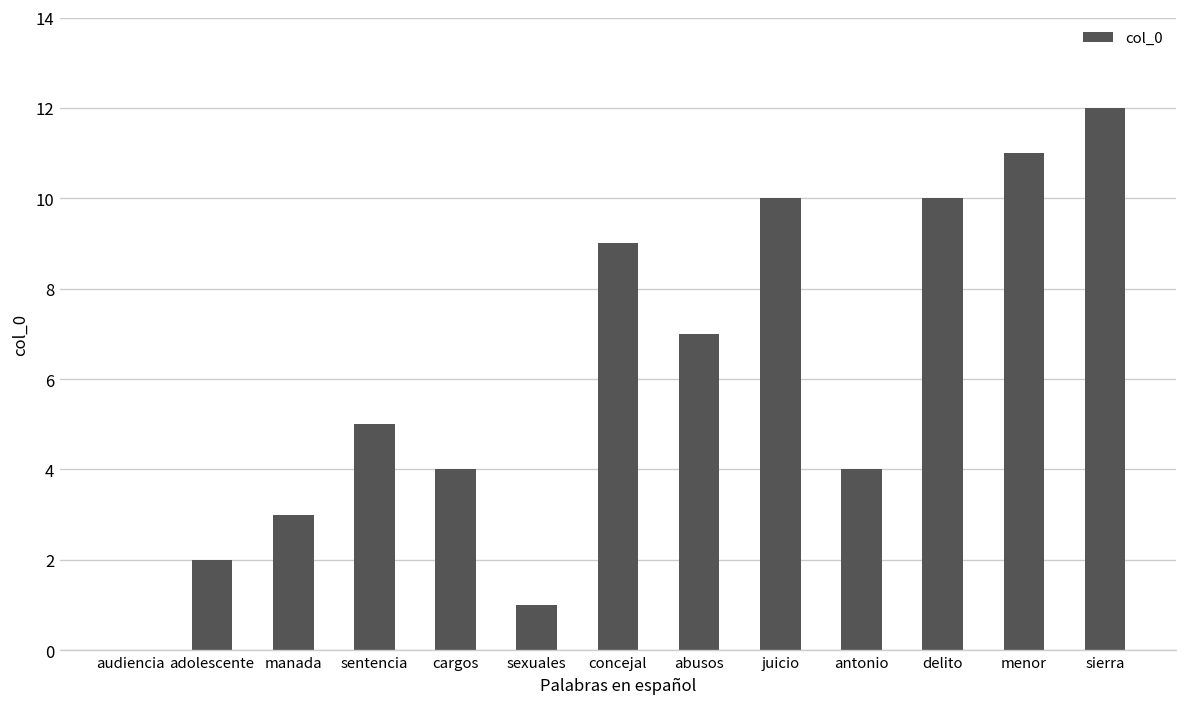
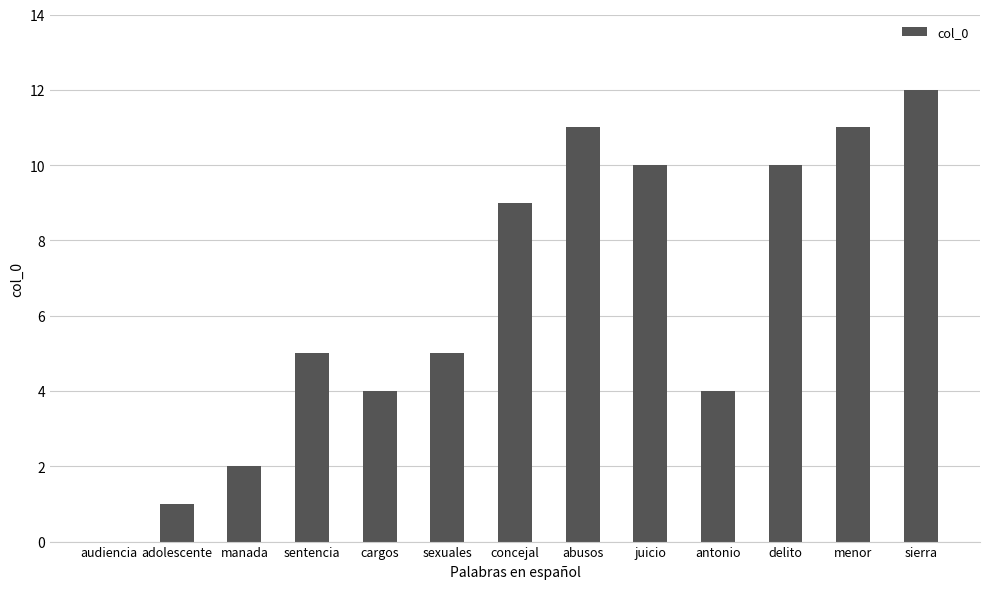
  {
    "audiencia": 0,
-   "adolescente": 2,
-   "manada": 3,
+   "adolescente": 1,
+   "manada": 2,
    "sentencia": 5,
    "cargos": 4,
-   "sexuales": 1,
+   "sexuales": 5,
    "concejal": 9,
-   "abusos": 7,
+   "abusos": 11,
    "juicio": 10,
    "antonio": 4,
    "delito": 10,
    "menor": 11,
    "sierra": 12
  }
